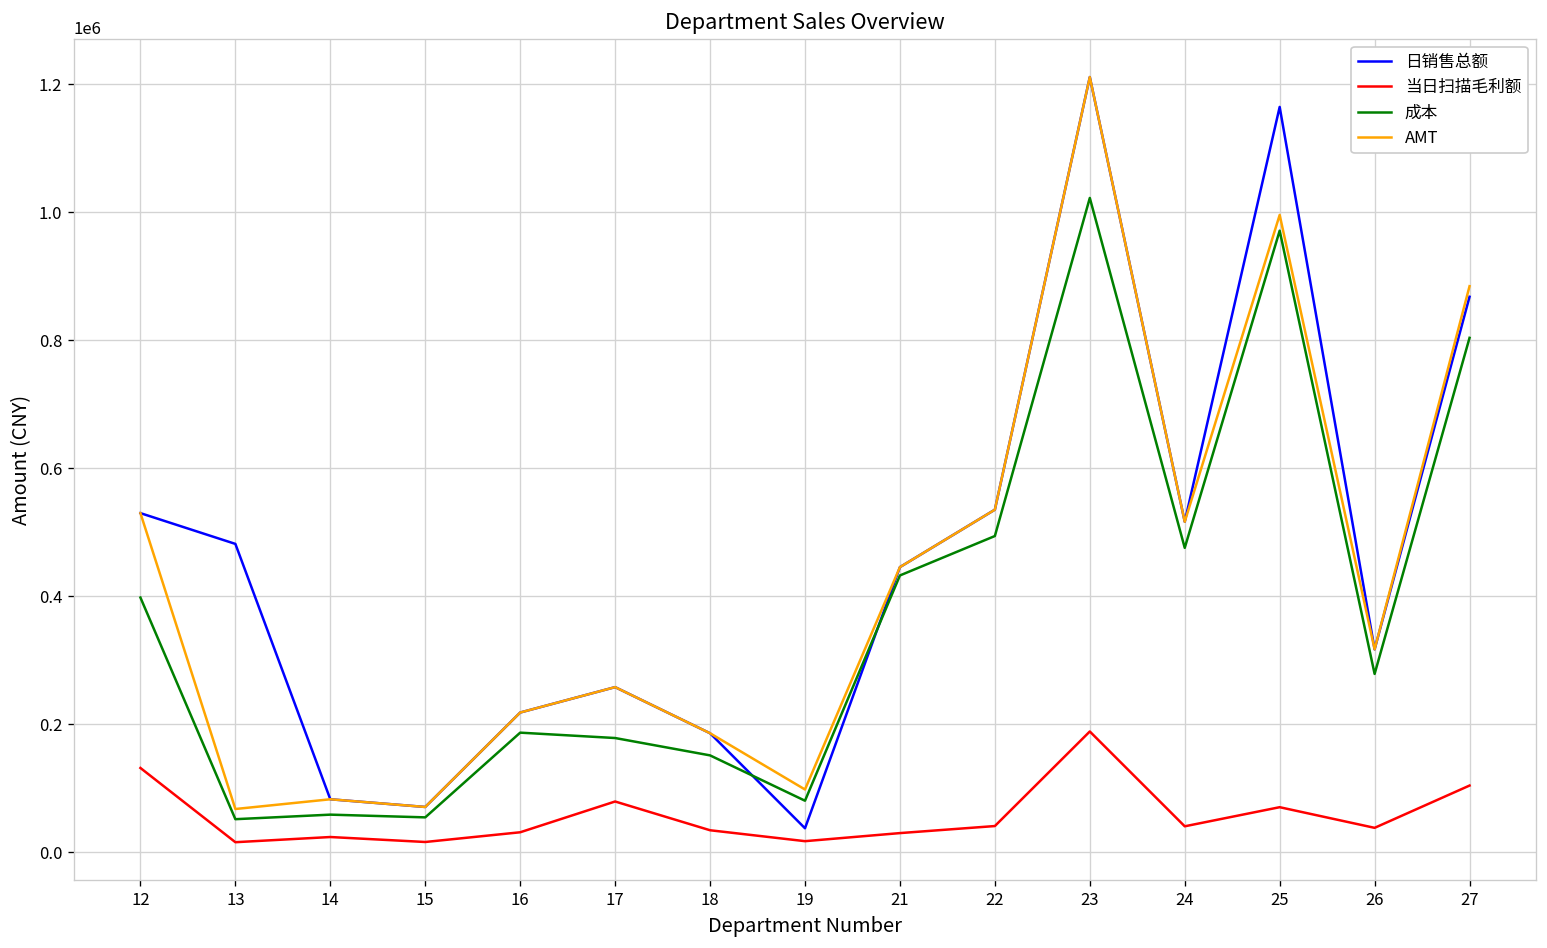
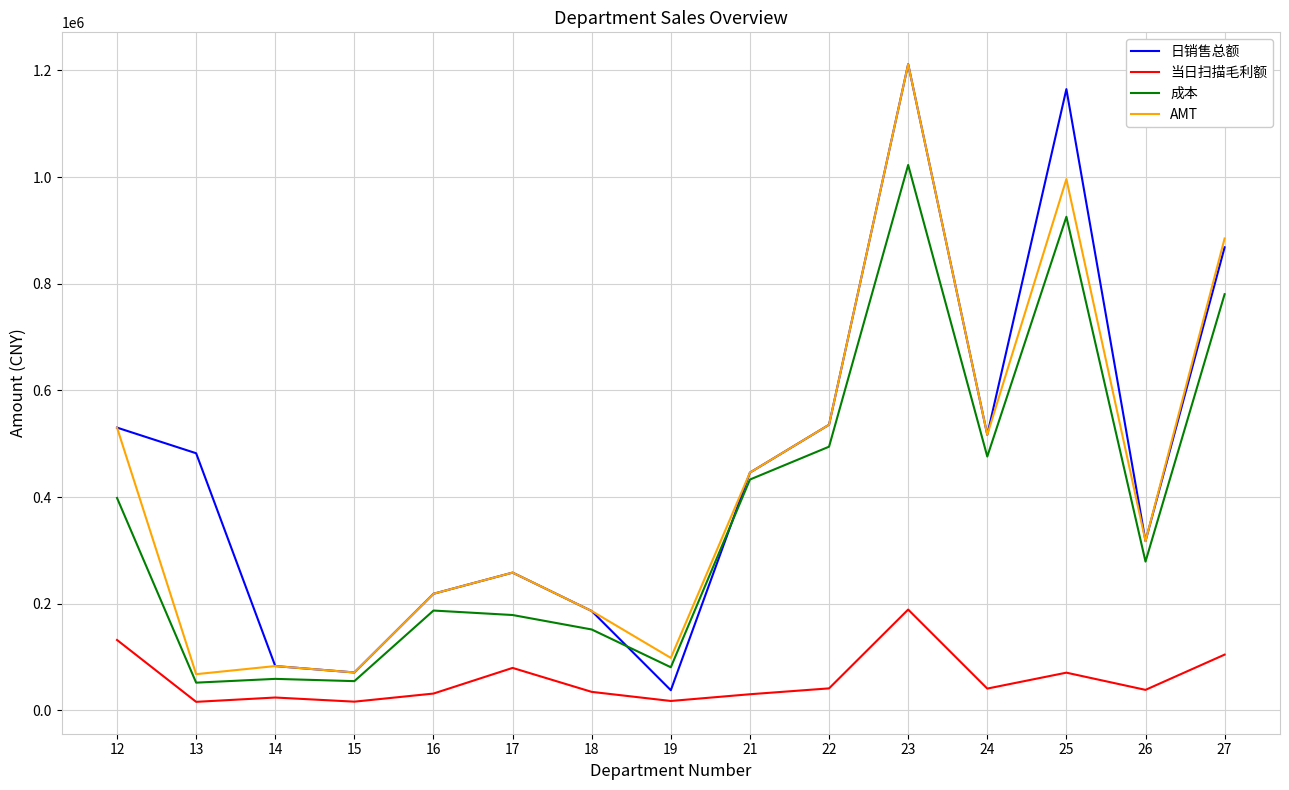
  {
    "日销售总额": {
      "13": 480000,
      "19": 40000,
      "25": 1160000,
      "27": 870000
    },
    "当日扫描毛利额": {
      "12": 130000,
      "13": 20000,
      "14": 20000,
      "15": 20000,
      "16": 30000,
      "17": 80000,
      "18": 30000,
      "19": 20000,
      "21": 30000,
      "22": 40000,
      "23": 190000,
      "24": 40000,
      "25": 70000,
      "26": 40000,
      "27": 100000
    },
    "成本": {
      "12": 400000,
      "13": 50000,
      "14": 60000,
      "15": 50000,
      "16": 190000,
      "17": 180000,
      "18": 150000,
      "19": 80000,
      "21": 430000,
      "22": 490000,
      "23": 1020000,
      "24": 480000,
-     "25": 970000,
+     "25": 930000,
      "26": 280000,
-     "27": 800000
+     "27": 780000
    },
    "AMT": {
      "13": 70000,
      "19": 100000,
      "25": 1000000,
      "27": 880000
    }
  }
